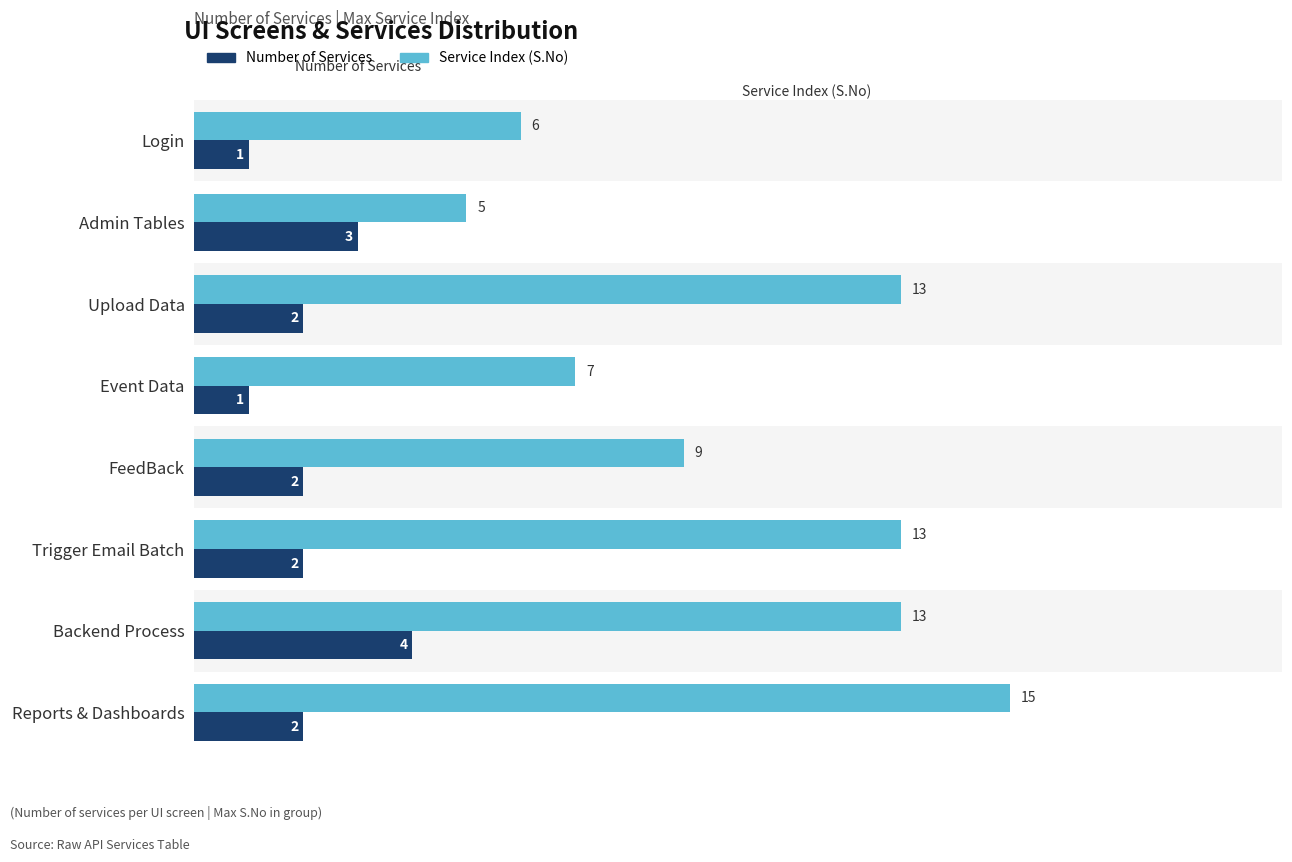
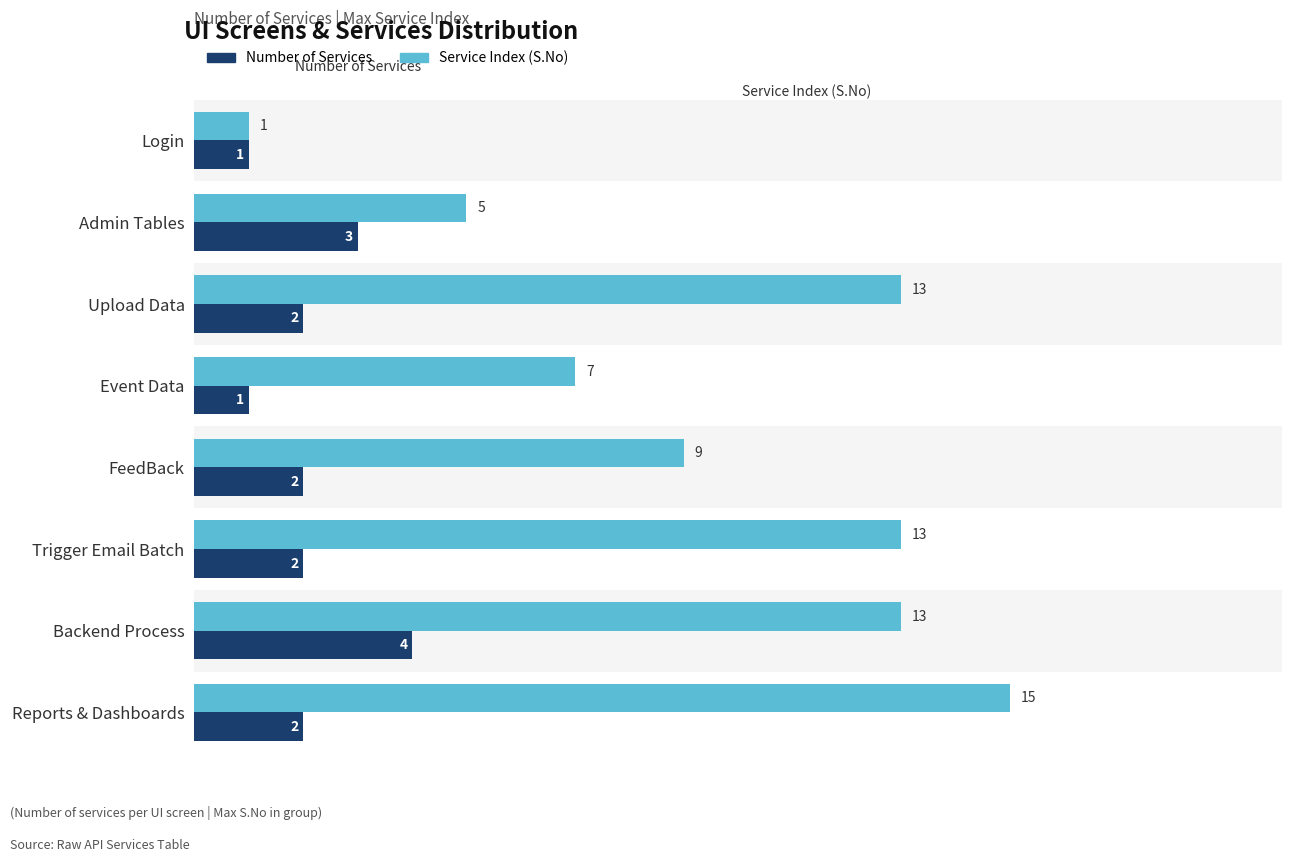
  {
    "Number of Services": {
      "Login": 1,
      "Admin Tables": 3,
      "Upload Data": 2,
      "Event Data": 1,
      "FeedBack": 2,
      "Trigger Email Batch": 2,
      "Backend Process": 4,
      "Reports & Dashboards": 2
    },
    "Service Index (S.No)": {
-     "Login": 6,
+     "Login": 1,
      "Admin Tables": 5,
      "Upload Data": 13,
      "Event Data": 7,
      "FeedBack": 9,
      "Trigger Email Batch": 13,
      "Backend Process": 13,
      "Reports & Dashboards": 15
    }
  }
